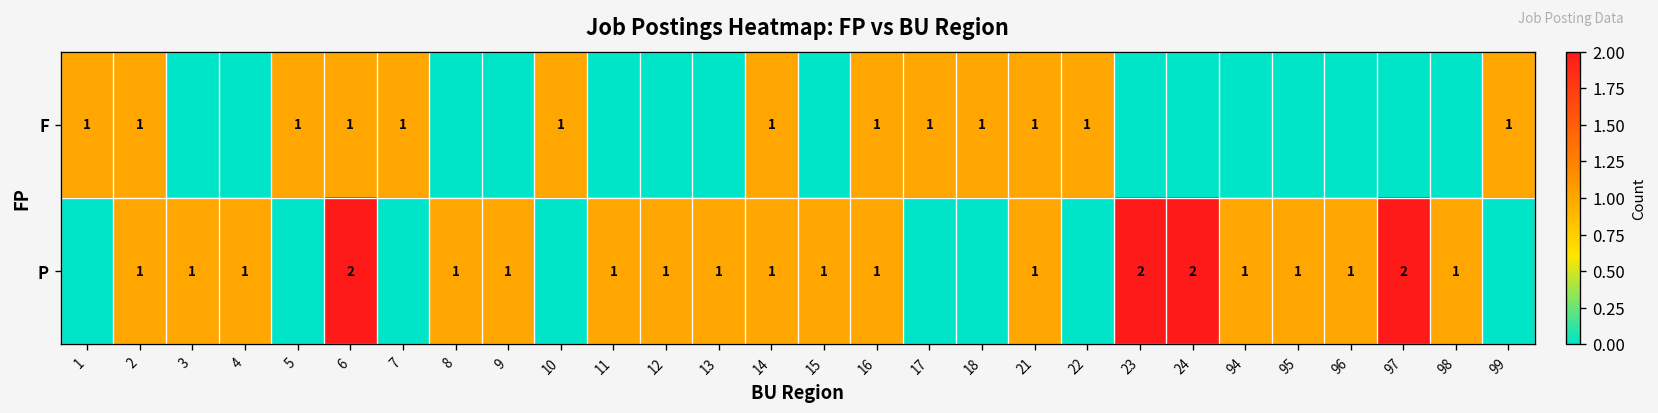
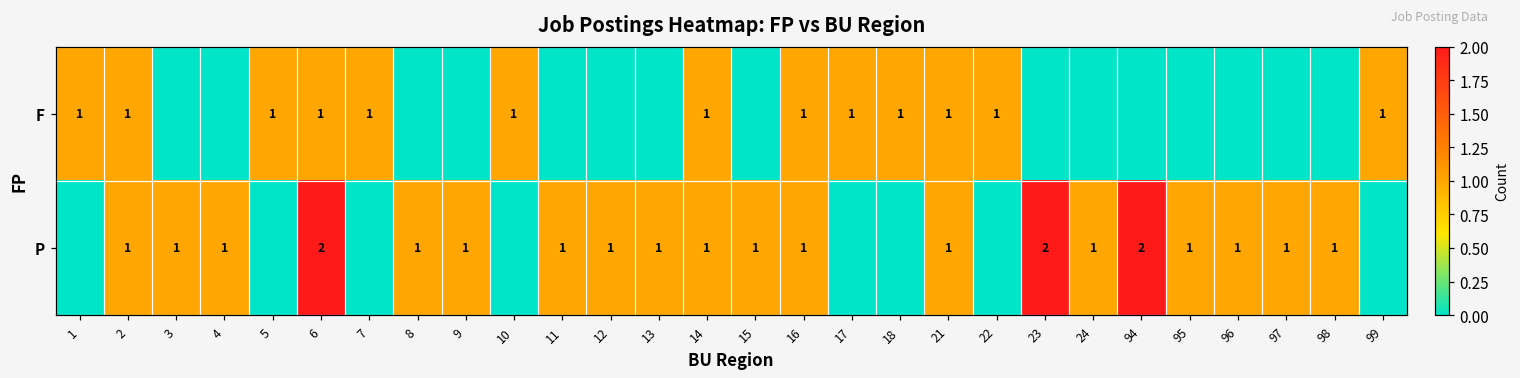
  {
    "F": {
      "1": 1,
      "2": 1,
      "5": 1,
      "6": 1,
      "7": 1,
      "10": 1,
      "14": 1,
      "16": 1,
      "17": 1,
      "18": 1,
      "21": 1,
      "22": 1,
      "99": 1
    },
    "P": {
      "2": 1,
      "3": 1,
      "4": 1,
      "6": 2,
      "8": 1,
      "9": 1,
      "11": 1,
      "12": 1,
      "13": 1,
      "14": 1,
      "15": 1,
      "16": 1,
      "21": 1,
      "23": 2,
-     "24": 2,
-     "94": 1,
+     "24": 1,
+     "94": 2,
      "95": 1,
      "96": 1,
-     "97": 2,
+     "97": 1,
      "98": 1
    }
  }
